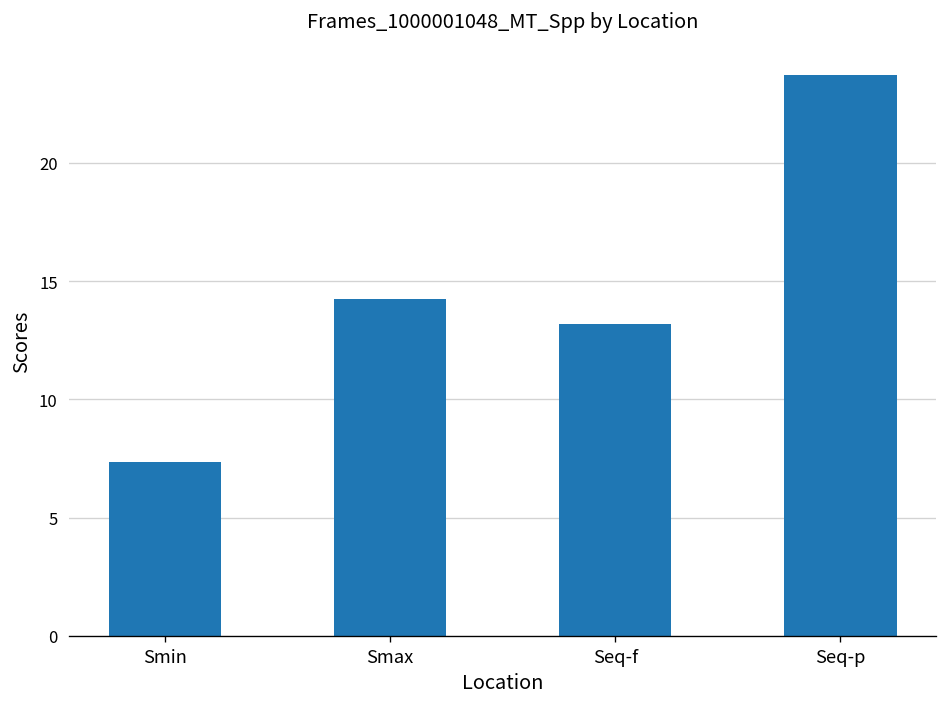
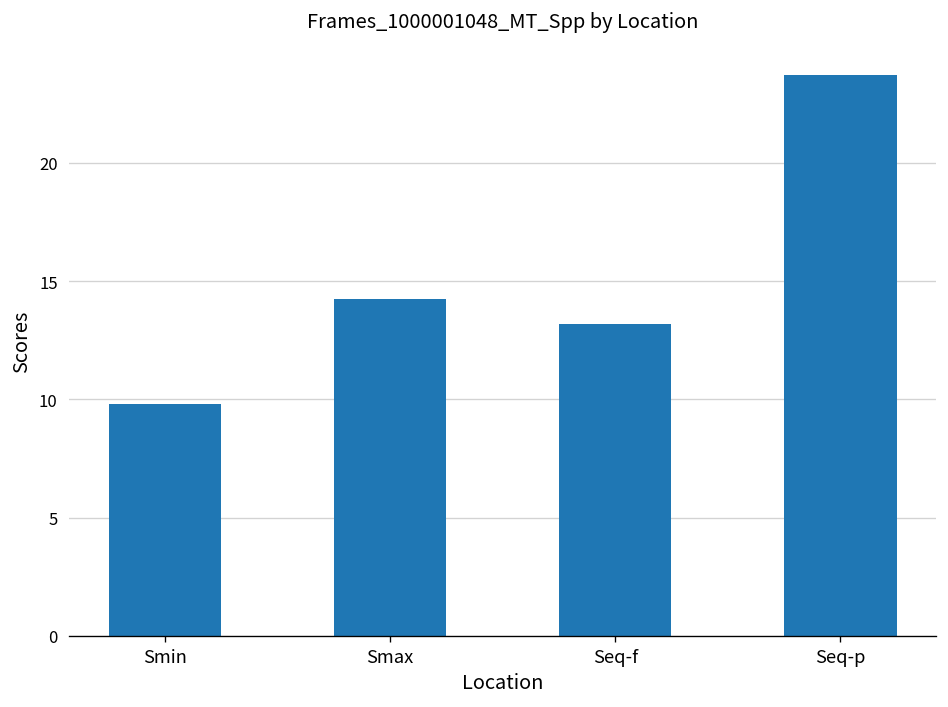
  {
-   "Smin": 7.4,
+   "Smin": 9.8,
    "Smax": 14.3,
    "Seq-f": 13.2,
    "Seq-p": 23.7
  }
